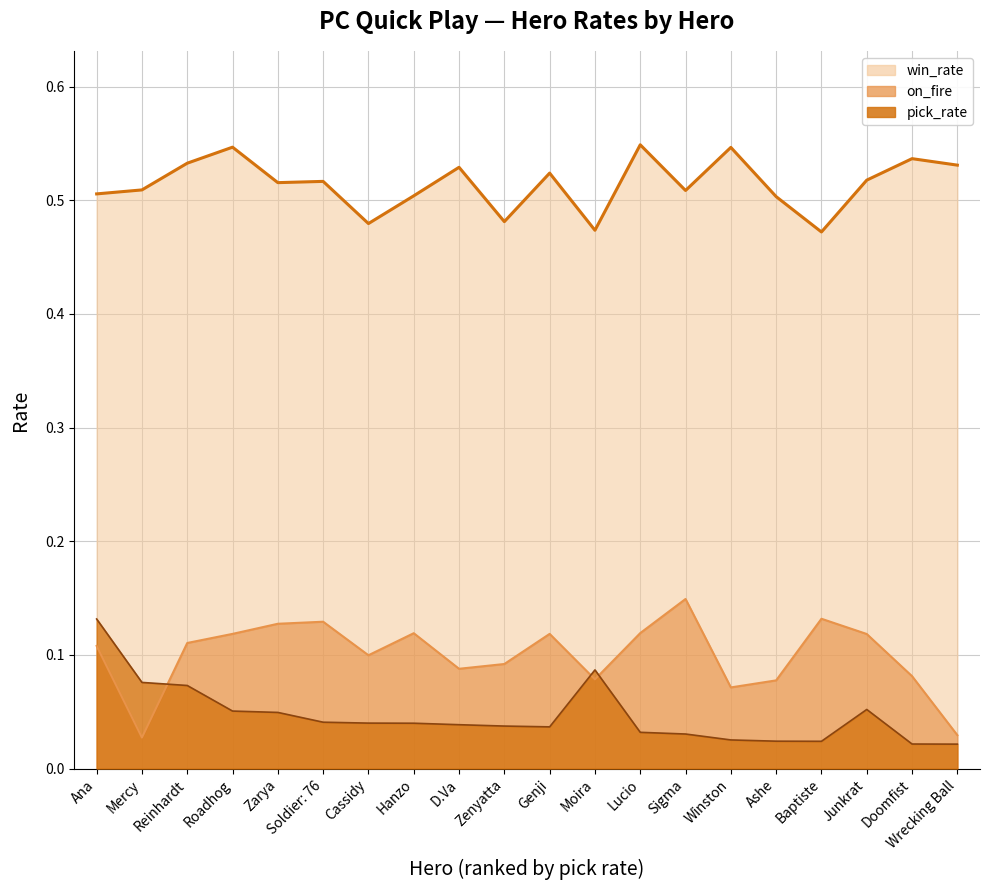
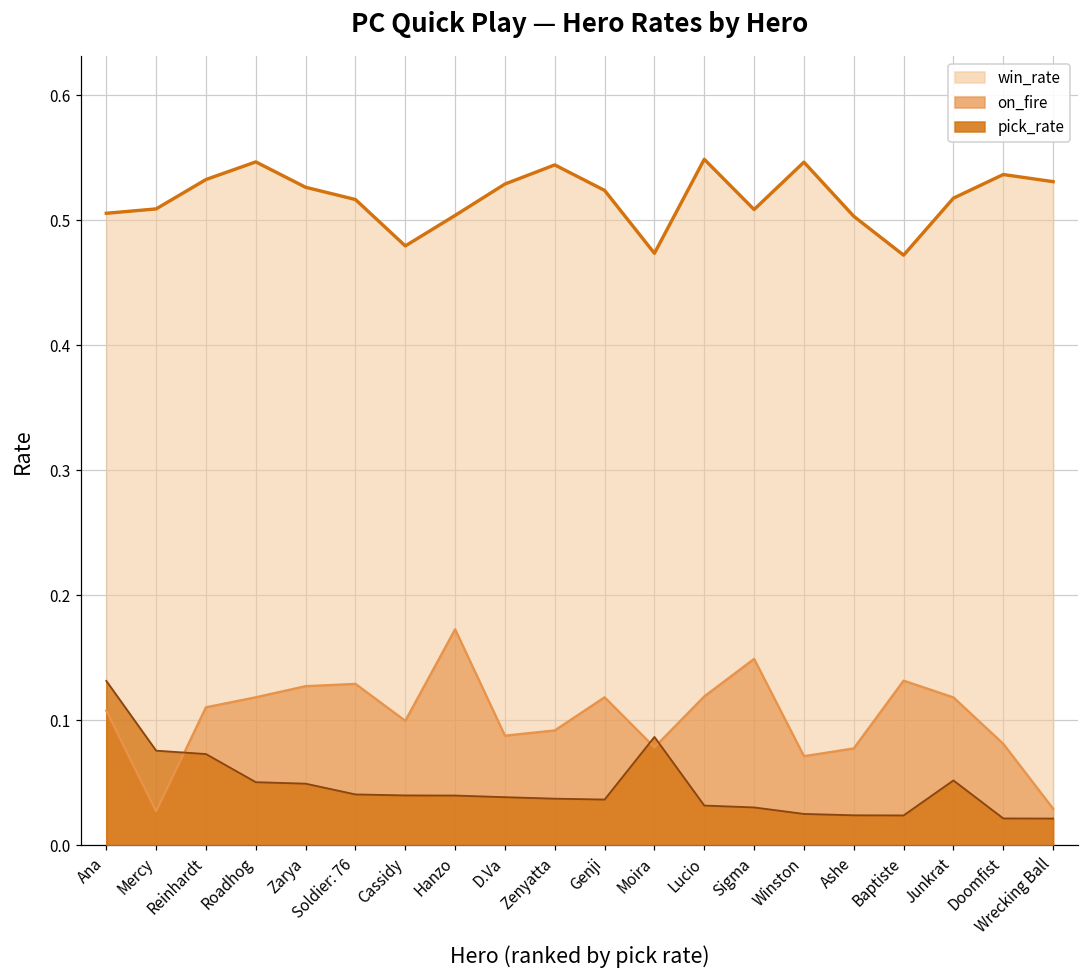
  {
    "win_rate": {
      "Ana": 0.506,
      "Mercy": 0.509,
      "Reinhardt": 0.533,
      "Roadhog": 0.547,
-     "Zarya": 0.516,
+     "Zarya": 0.526,
      "Soldier: 76": 0.517,
      "Cassidy": 0.480,
      "Hanzo": 0.504,
      "D.Va": 0.529,
-     "Zenyatta": 0.481,
+     "Zenyatta": 0.544,
      "Genji": 0.524,
      "Moira": 0.474,
      "Lucio": 0.549,
      "Sigma": 0.509,
      "Winston": 0.547,
      "Ashe": 0.503,
      "Baptiste": 0.472,
      "Junkrat": 0.518,
      "Doomfist": 0.537,
      "Wrecking Ball": 0.531
    },
    "on_fire": {
      "Ana": 0.108,
      "Mercy": 0.027,
      "Reinhardt": 0.111,
      "Roadhog": 0.119,
      "Zarya": 0.127,
      "Soldier: 76": 0.129,
      "Cassidy": 0.100,
-     "Hanzo": 0.119,
+     "Hanzo": 0.173,
      "D.Va": 0.088,
      "Zenyatta": 0.092,
      "Genji": 0.119,
      "Moira": 0.079,
      "Lucio": 0.119,
      "Sigma": 0.149,
      "Winston": 0.071,
      "Ashe": 0.078,
      "Baptiste": 0.132,
      "Junkrat": 0.118,
      "Doomfist": 0.081,
      "Wrecking Ball": 0.029
    },
    "pick_rate": {
      "Ana": 0.132,
      "Mercy": 0.076,
      "Reinhardt": 0.073,
      "Roadhog": 0.051,
      "Zarya": 0.049,
      "Soldier: 76": 0.041,
      "Cassidy": 0.040,
      "Hanzo": 0.040,
      "D.Va": 0.039,
      "Zenyatta": 0.037,
      "Genji": 0.037,
      "Moira": 0.087,
      "Lucio": 0.032,
      "Sigma": 0.030,
      "Winston": 0.025,
      "Ashe": 0.024,
      "Baptiste": 0.024,
      "Junkrat": 0.052,
      "Doomfist": 0.022,
      "Wrecking Ball": 0.022
    }
  }
